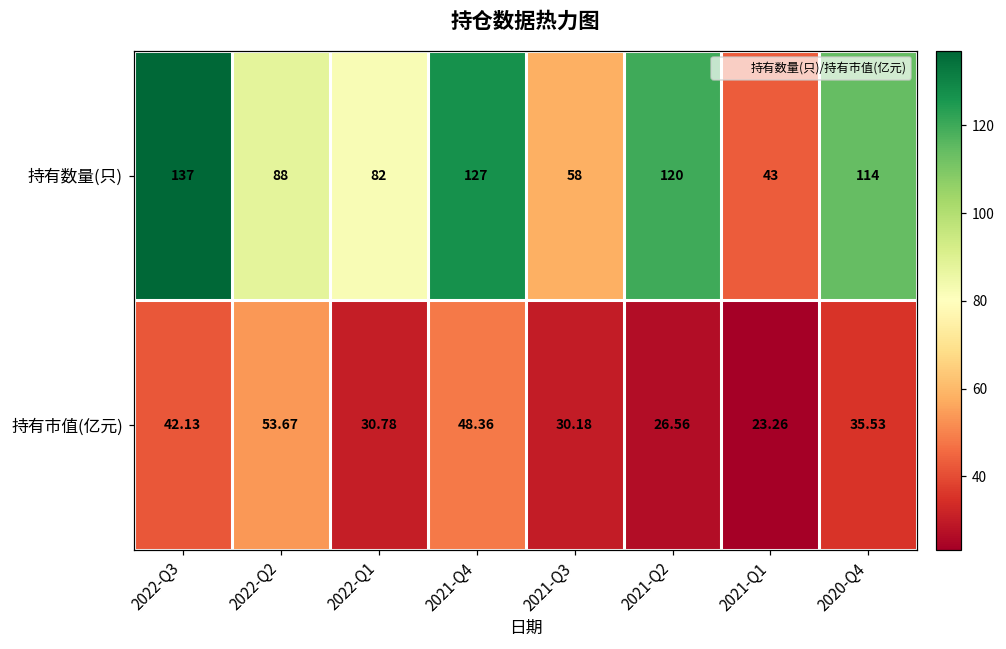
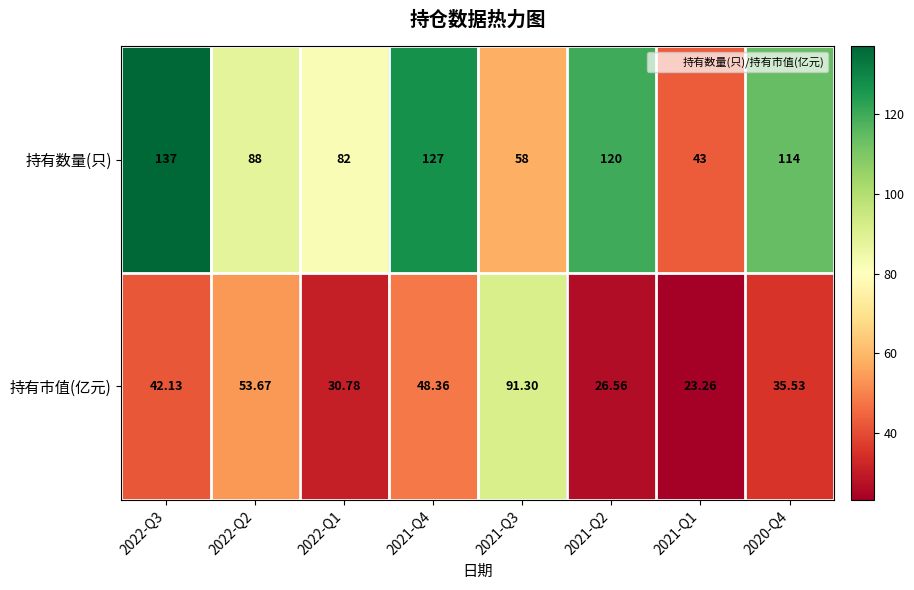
  {
    "持有数量(只)": {
      "2022-Q3": 137,
      "2022-Q2": 88,
      "2022-Q1": 82,
      "2021-Q4": 127,
      "2021-Q3": 58,
      "2021-Q2": 120,
      "2021-Q1": 43,
      "2020-Q4": 114
    },
    "持有市值(亿元)": {
      "2022-Q3": 42.13,
      "2022-Q2": 53.67,
      "2022-Q1": 30.78,
      "2021-Q4": 48.36,
-     "2021-Q3": 30.18,
+     "2021-Q3": 91.30,
      "2021-Q2": 26.56,
      "2021-Q1": 23.26,
      "2020-Q4": 35.53
    }
  }
